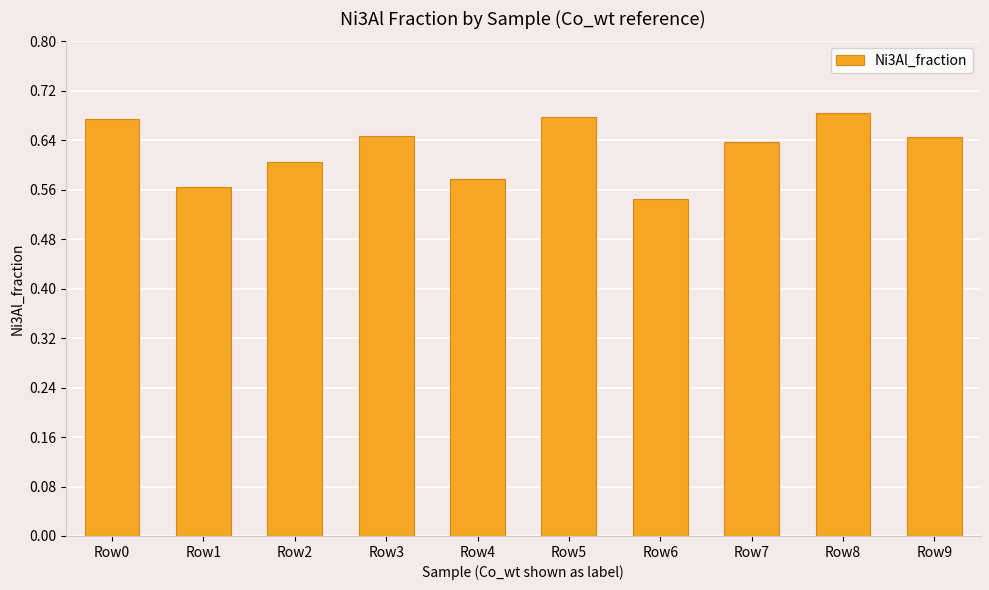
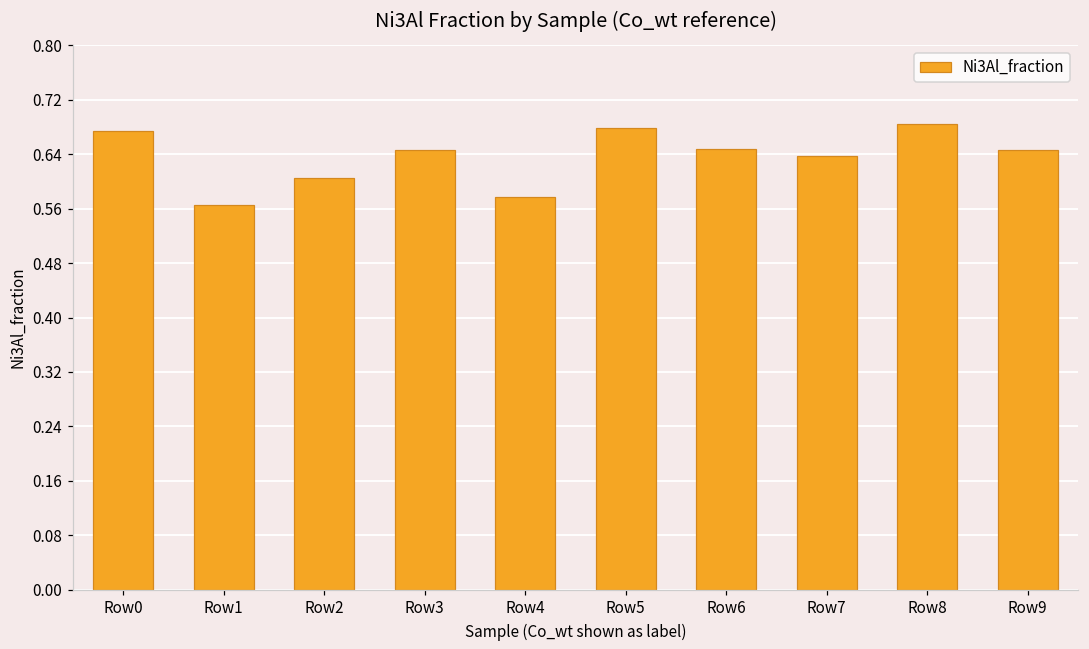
  {
    "Row0": 0.67,
    "Row1": 0.56,
    "Row2": 0.60,
    "Row3": 0.65,
    "Row4": 0.58,
    "Row5": 0.68,
-   "Row6": 0.55,
+   "Row6": 0.65,
    "Row7": 0.64,
    "Row8": 0.68,
    "Row9": 0.65
  }
